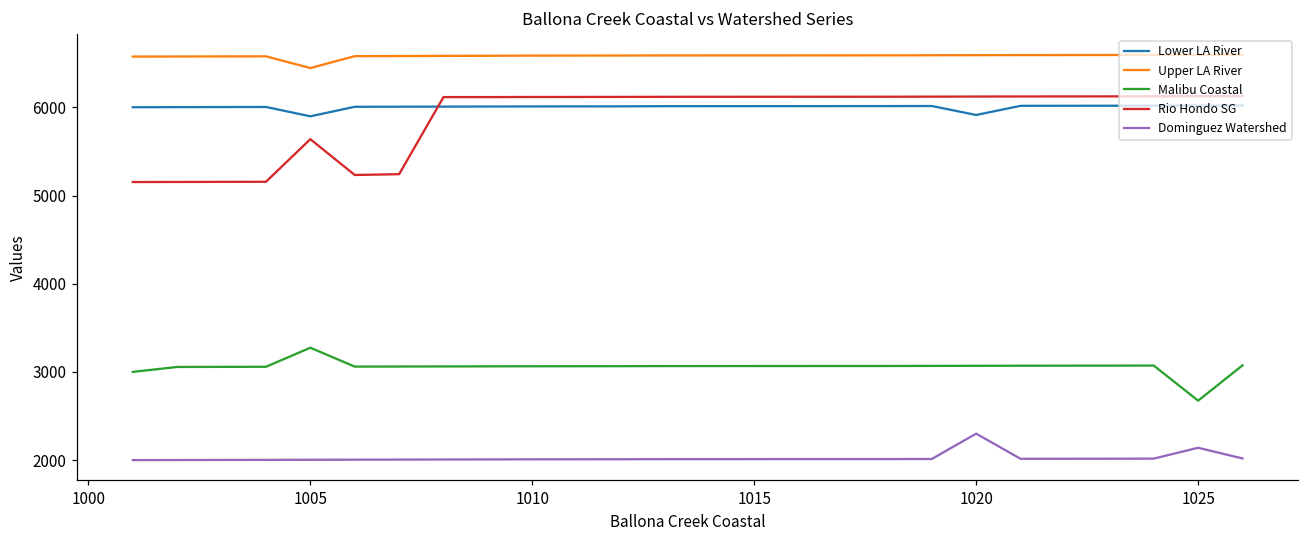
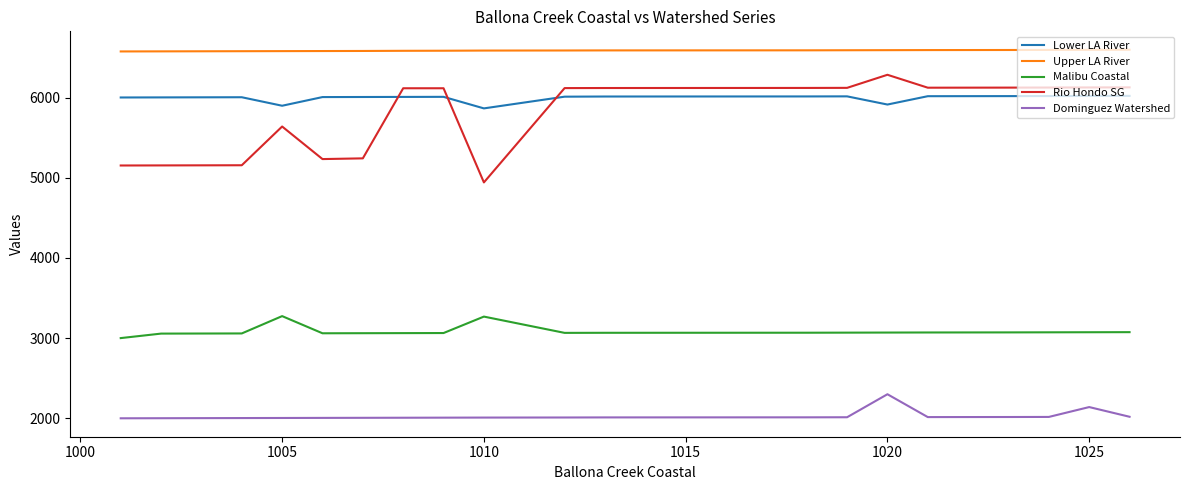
  {
    "Lower LA River": {
      "1005": 5900,
-     "1010": 6000,
+     "1010": 5900,
      "1020": 5900
    },
    "Upper LA River": {
-     "1005": 6400,
+     "1005": 6600,
      "1010": 6600,
      "1020": 6600
    },
    "Malibu Coastal": {
      "1005": 3300,
-     "1010": 3100,
+     "1010": 3300,
      "1020": 3100,
-     "1025": 2700
+     "1025": 3100
    },
    "Rio Hondo SG": {
      "1005": 5600,
-     "1010": 6100,
-     "1020": 6100
+     "1010": 4900,
+     "1020": 6300
    },
    "Dominguez Watershed": {
      "1005": 2000,
      "1010": 2000,
      "1020": 2300,
      "1025": 2100
    }
  }
